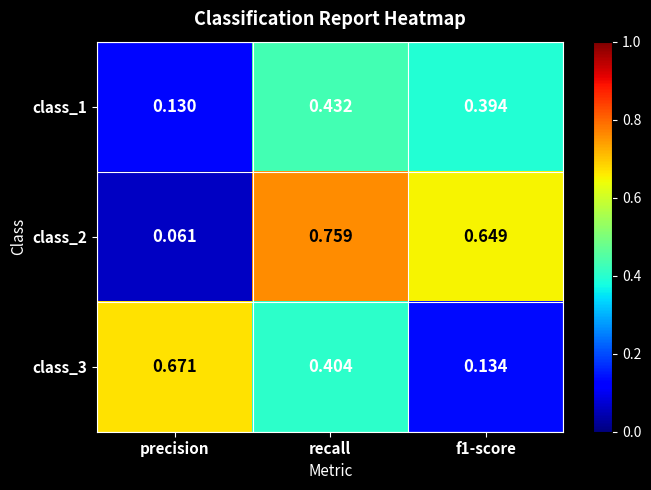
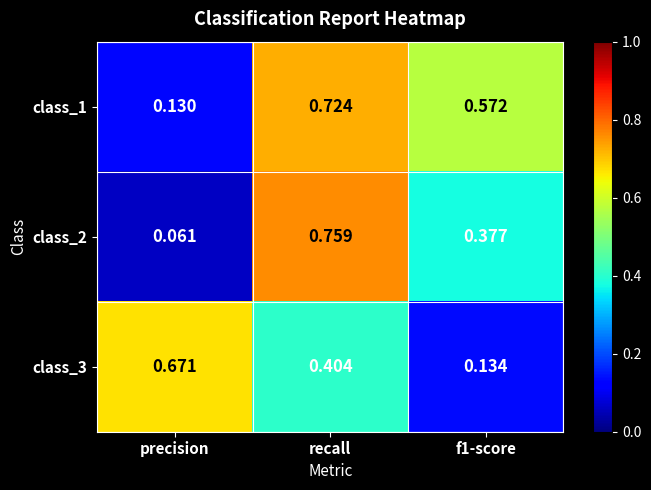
  {
    "class_1": {
      "precision": 0.130,
-     "recall": 0.432,
-     "f1-score": 0.394
+     "recall": 0.724,
+     "f1-score": 0.572
    },
    "class_2": {
      "precision": 0.061,
      "recall": 0.759,
-     "f1-score": 0.649
+     "f1-score": 0.377
    },
    "class_3": {
      "precision": 0.671,
      "recall": 0.404,
      "f1-score": 0.134
    }
  }
